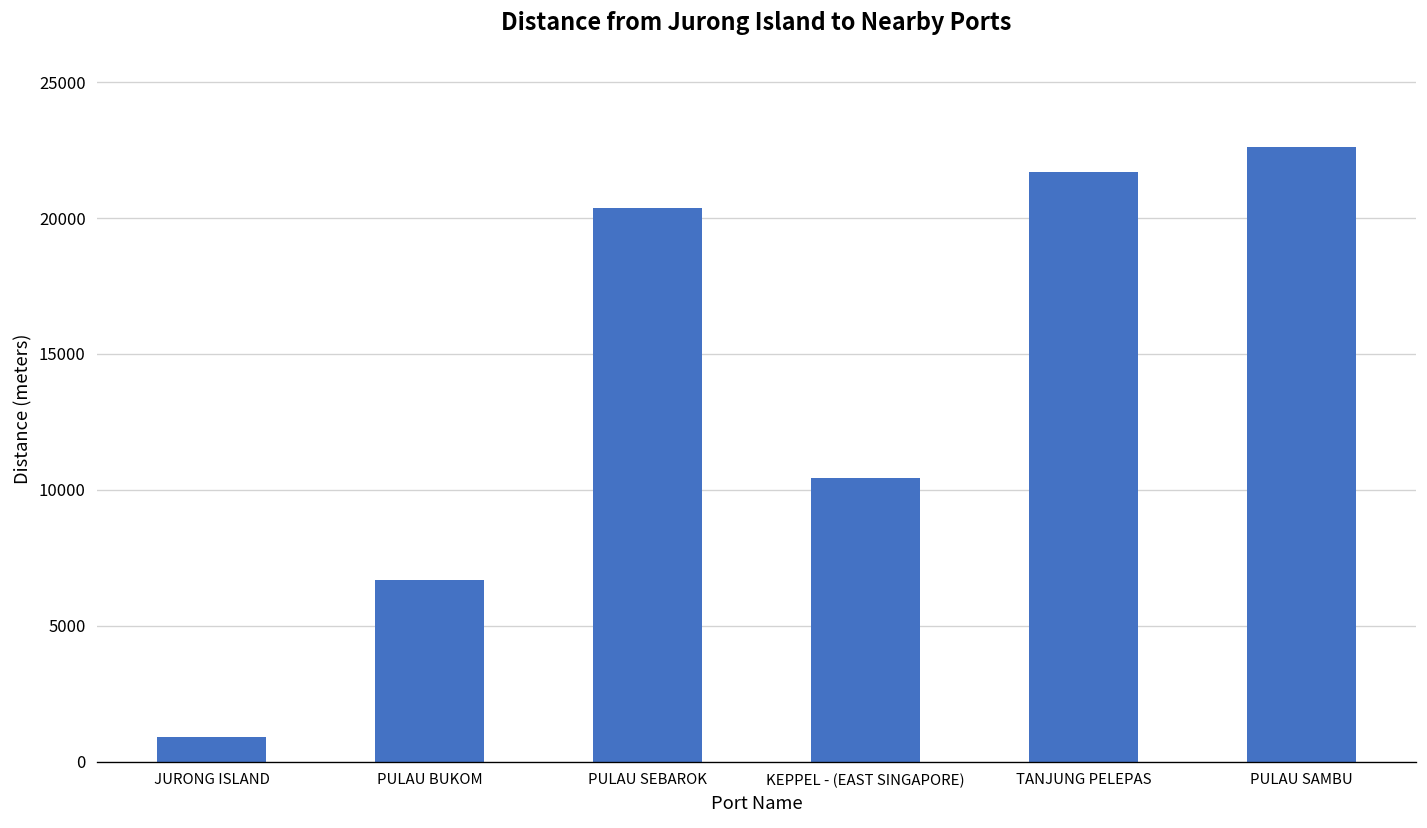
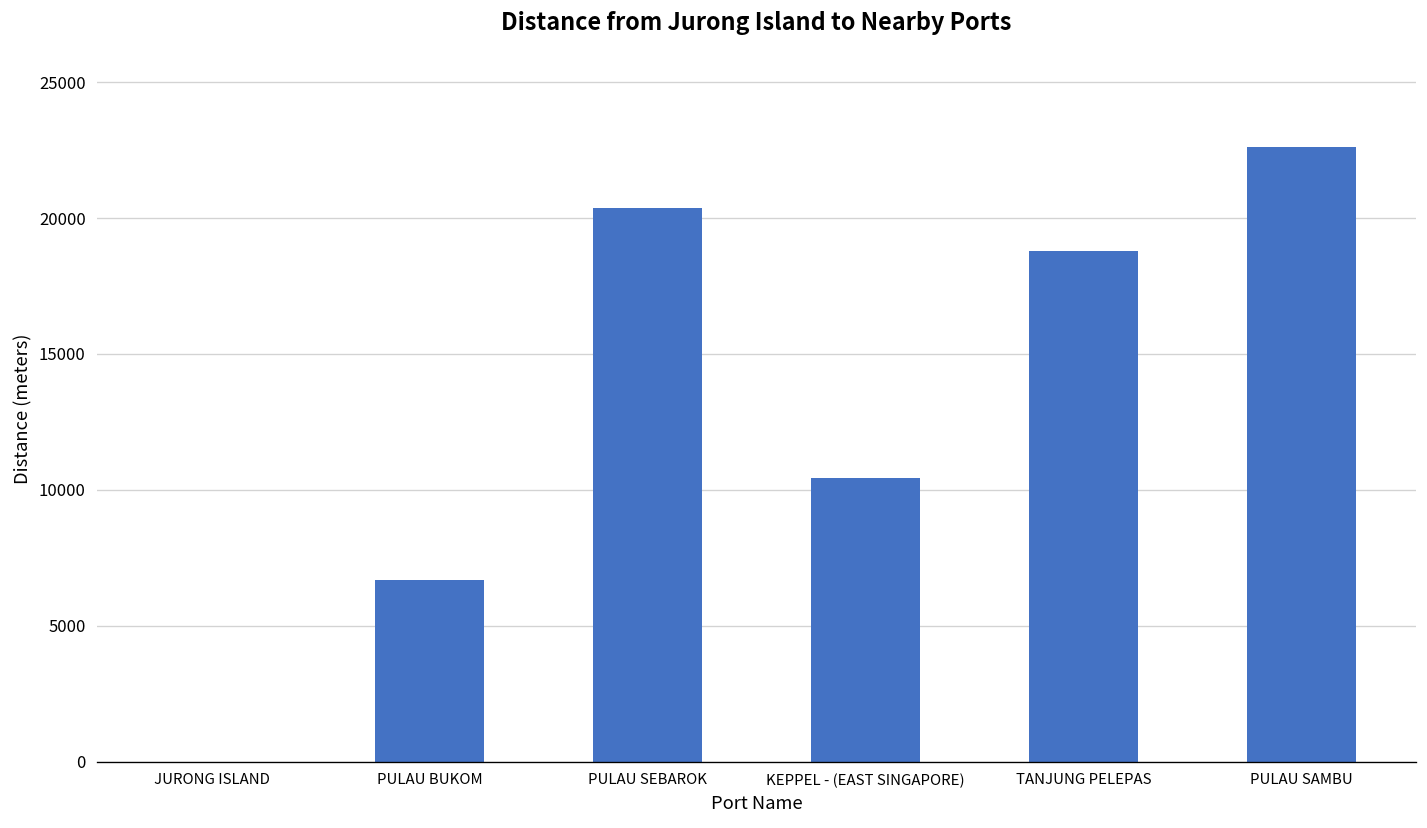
  {
-   "JURONG ISLAND": 900,
+   "JURONG ISLAND": 0,
    "PULAU BUKOM": 6700,
    "PULAU SEBAROK": 20400,
    "KEPPEL - (EAST SINGAPORE)": 10500,
-   "TANJUNG PELEPAS": 21700,
+   "TANJUNG PELEPAS": 18800,
    "PULAU SAMBU": 22600
  }
